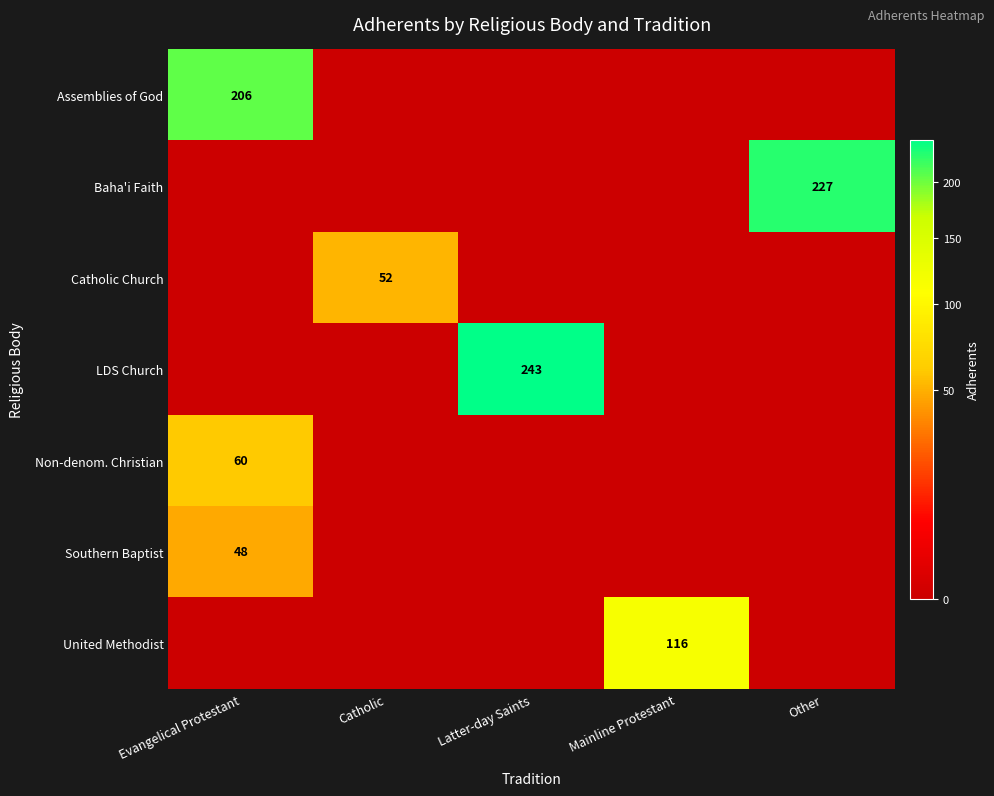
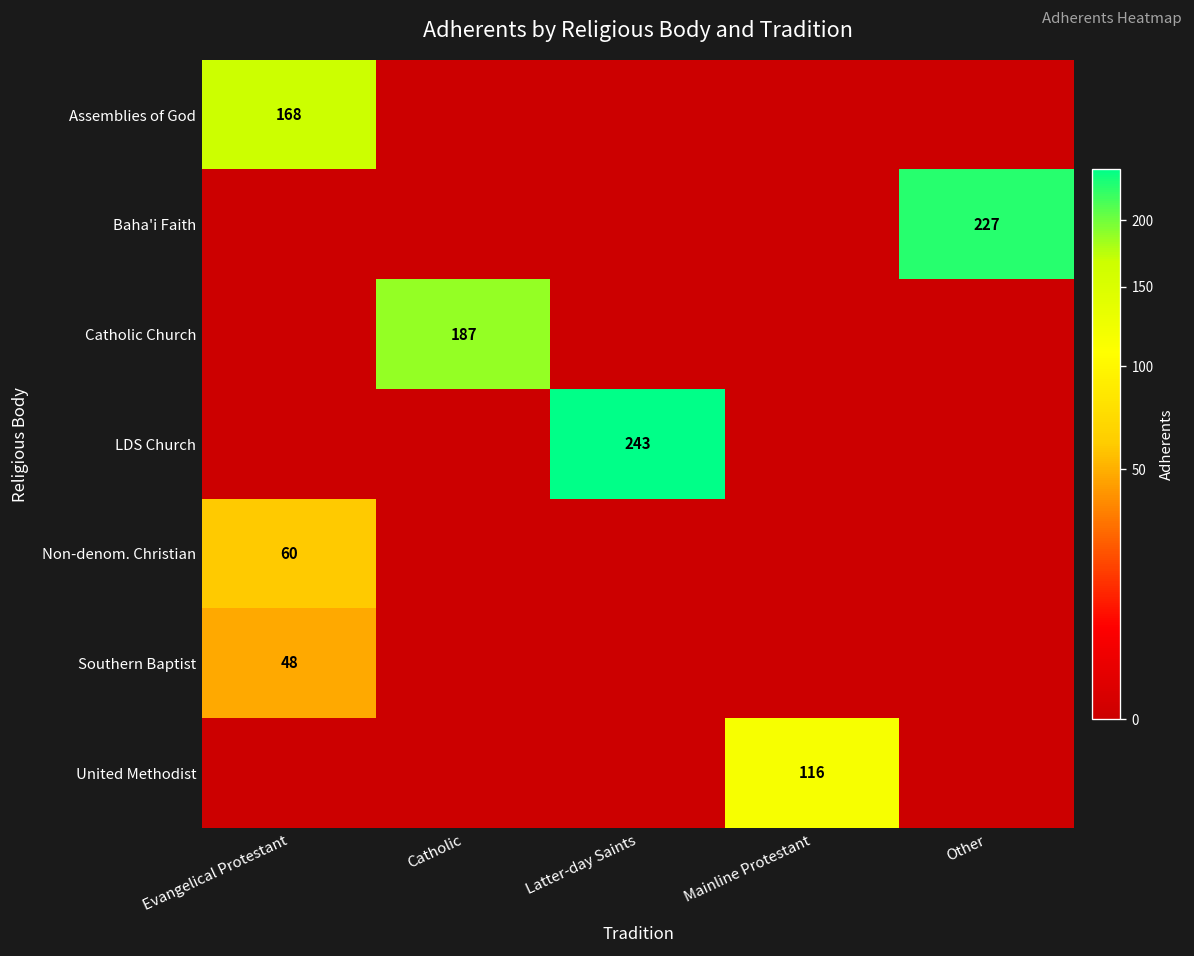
  {
    "Assemblies of God": {
-     "Evangelical Protestant": 206
+     "Evangelical Protestant": 168
    },
    "Baha'i Faith": {
      "Other": 227
    },
    "Catholic Church": {
-     "Catholic": 52
+     "Catholic": 187
    },
    "LDS Church": {
      "Latter-day Saints": 243
    },
    "Non-denom. Christian": {
      "Evangelical Protestant": 60
    },
    "Southern Baptist": {
      "Evangelical Protestant": 48
    },
    "United Methodist": {
      "Mainline Protestant": 116
    }
  }
